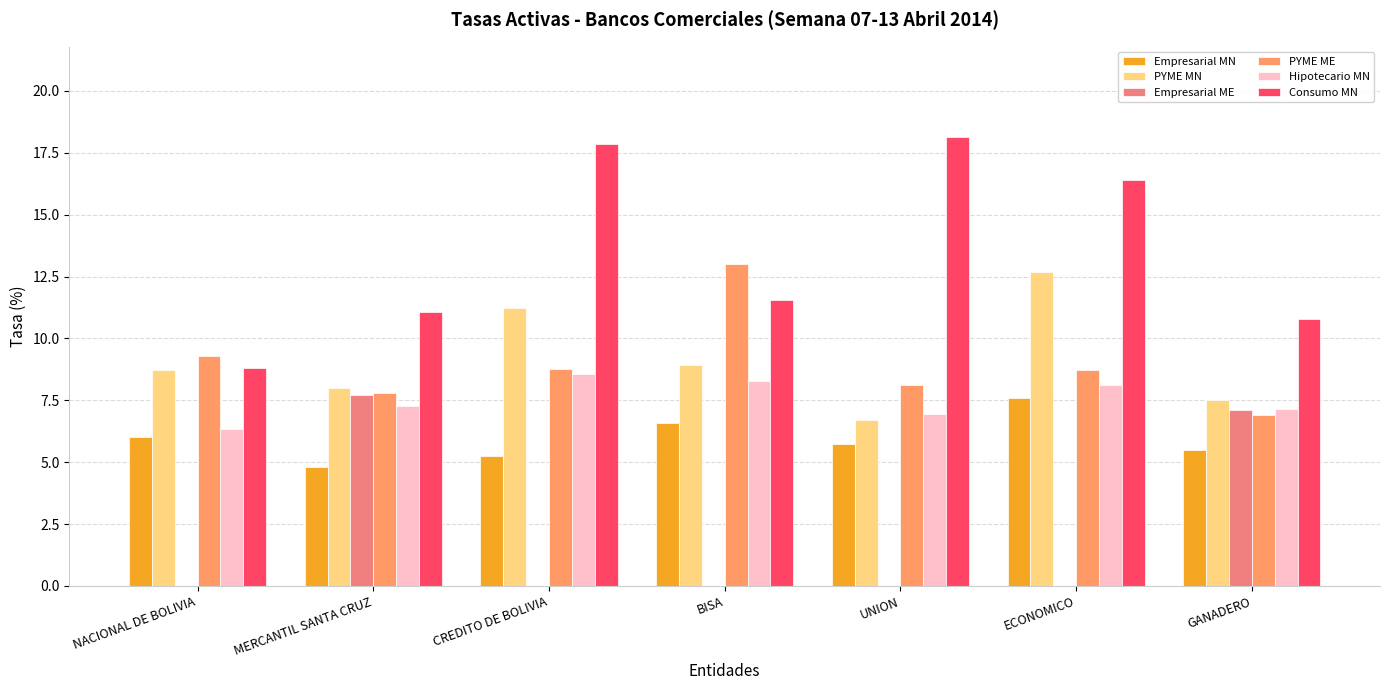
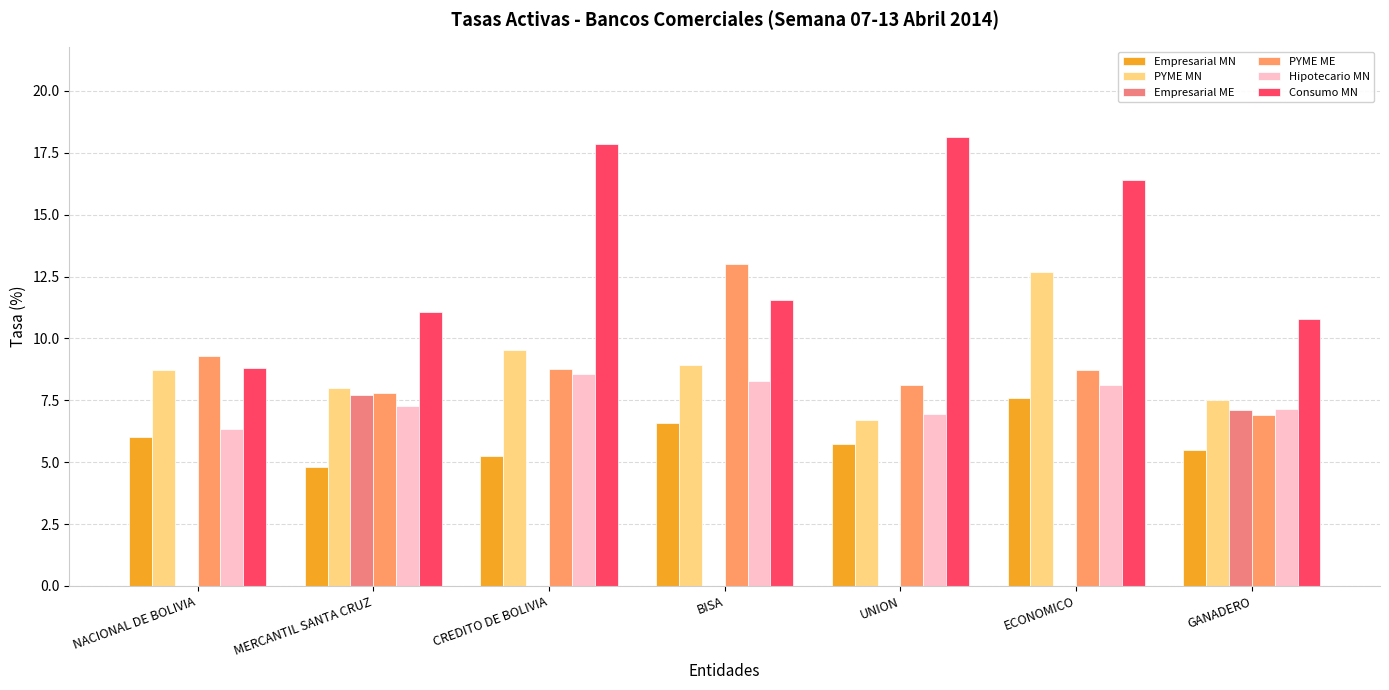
  {
    "Empresarial MN": {
      "NACIONAL DE BOLIVIA": 6.0,
      "MERCANTIL SANTA CRUZ": 4.8,
      "CREDITO DE BOLIVIA": 5.3,
      "BISA": 6.6,
      "UNION": 5.7,
      "ECONOMICO": 7.6,
      "GANADERO": 5.5
    },
    "PYME MN": {
      "NACIONAL DE BOLIVIA": 8.7,
      "MERCANTIL SANTA CRUZ": 8.0,
-     "CREDITO DE BOLIVIA": 11.2,
+     "CREDITO DE BOLIVIA": 9.5,
      "BISA": 8.9,
      "UNION": 6.7,
      "ECONOMICO": 12.7,
      "GANADERO": 7.5
    },
    "Hipotecario MN": {
      "NACIONAL DE BOLIVIA": 6.4,
      "MERCANTIL SANTA CRUZ": 7.3,
      "CREDITO DE BOLIVIA": 8.5,
      "BISA": 8.3,
      "UNION": 6.9,
      "ECONOMICO": 8.1,
      "GANADERO": 7.2
    },
    "Consumo MN": {
      "NACIONAL DE BOLIVIA": 8.8,
      "MERCANTIL SANTA CRUZ": 11.1,
      "CREDITO DE BOLIVIA": 17.9,
      "BISA": 11.5,
      "UNION": 18.2,
      "ECONOMICO": 16.4,
      "GANADERO": 10.8
    }
  }
